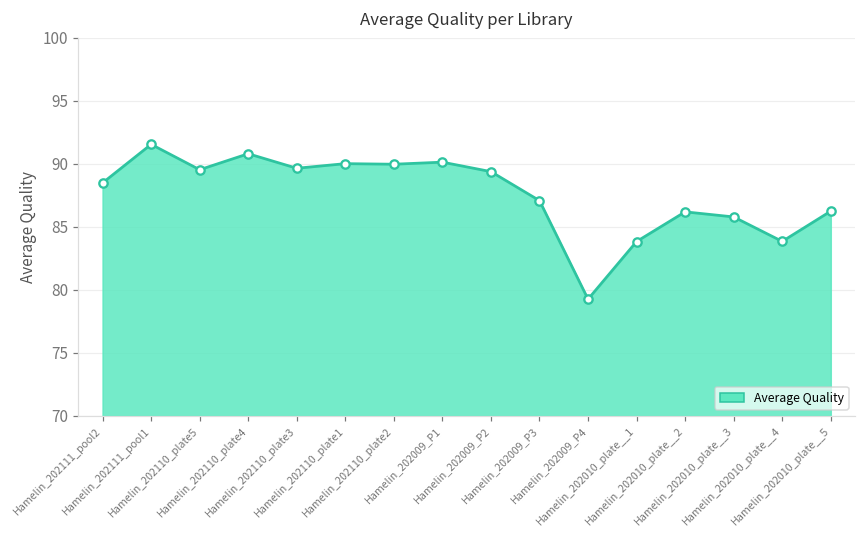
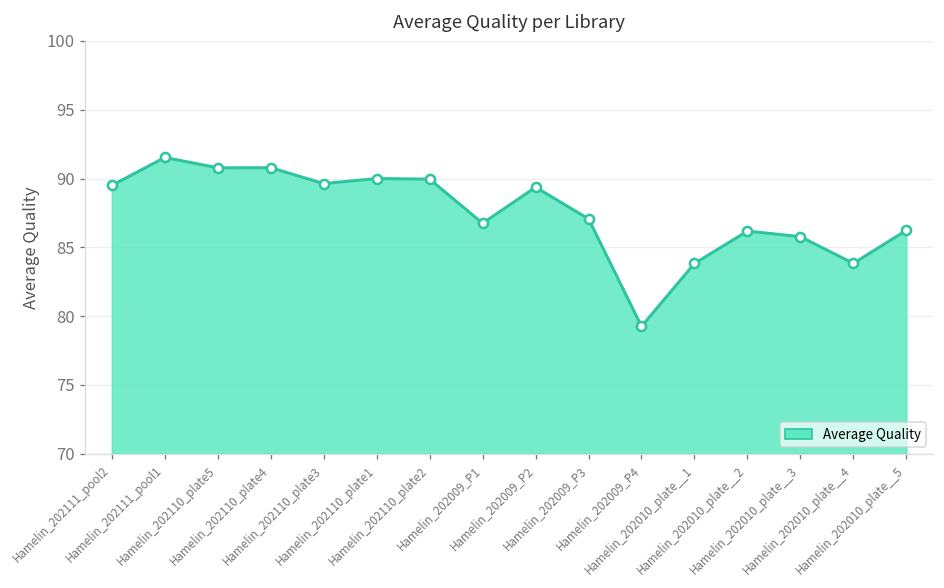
  {
-   "Hamelin_202111_pool2": 88.5,
+   "Hamelin_202111_pool2": 89.5,
    "Hamelin_202111_pool1": 91.5,
-   "Hamelin_202110_plate5": 89.5,
+   "Hamelin_202110_plate5": 90.8,
    "Hamelin_202110_plate4": 90.8,
    "Hamelin_202110_plate3": 89.6,
    "Hamelin_202110_plate1": 90.0,
    "Hamelin_202110_plate2": 90.0,
-   "Hamelin_202009_P1": 90.1,
+   "Hamelin_202009_P1": 86.7,
    "Hamelin_202009_P2": 89.4,
    "Hamelin_202009_P3": 87.1,
    "Hamelin_202009_P4": 79.3,
    "Hamelin_202010_plate__1": 83.8,
    "Hamelin_202010_plate__2": 86.2,
    "Hamelin_202010_plate__3": 85.8,
    "Hamelin_202010_plate__4": 83.8,
    "Hamelin_202010_plate__5": 86.2
  }
